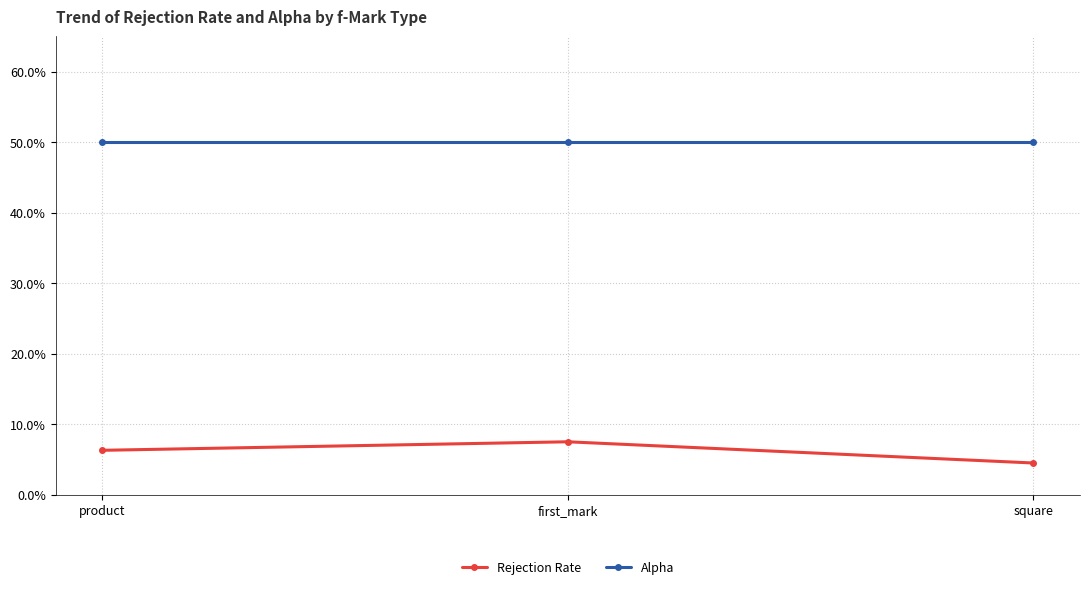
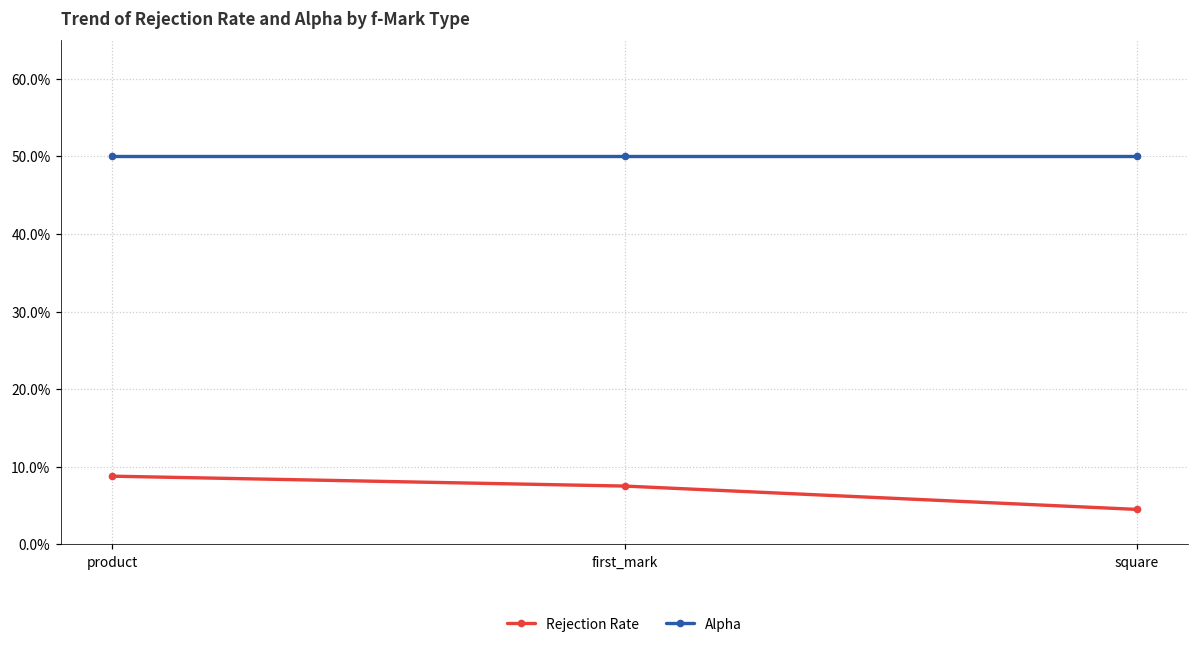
  {
    "Rejection Rate": {
-     "product": "6%",
+     "product": "9%",
      "first_mark": "8%",
      "square": "5%"
    },
    "Alpha": {
      "product": "50%",
      "first_mark": "50%",
      "square": "50%"
    }
  }
